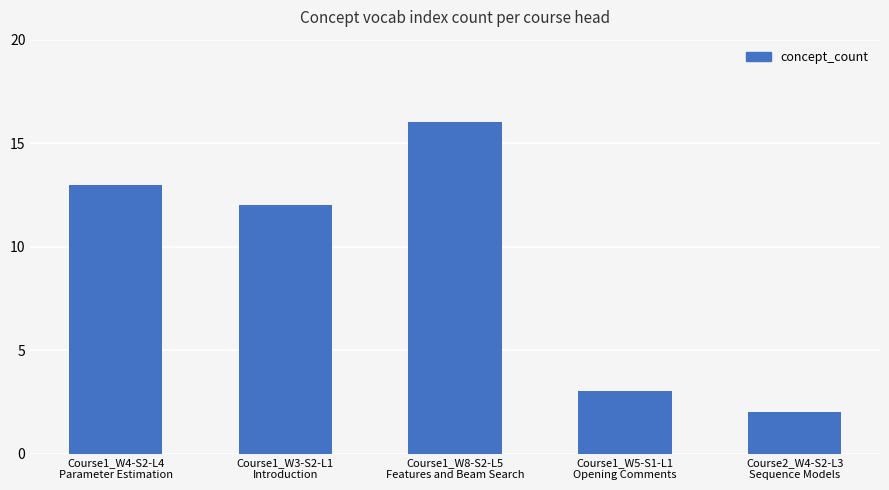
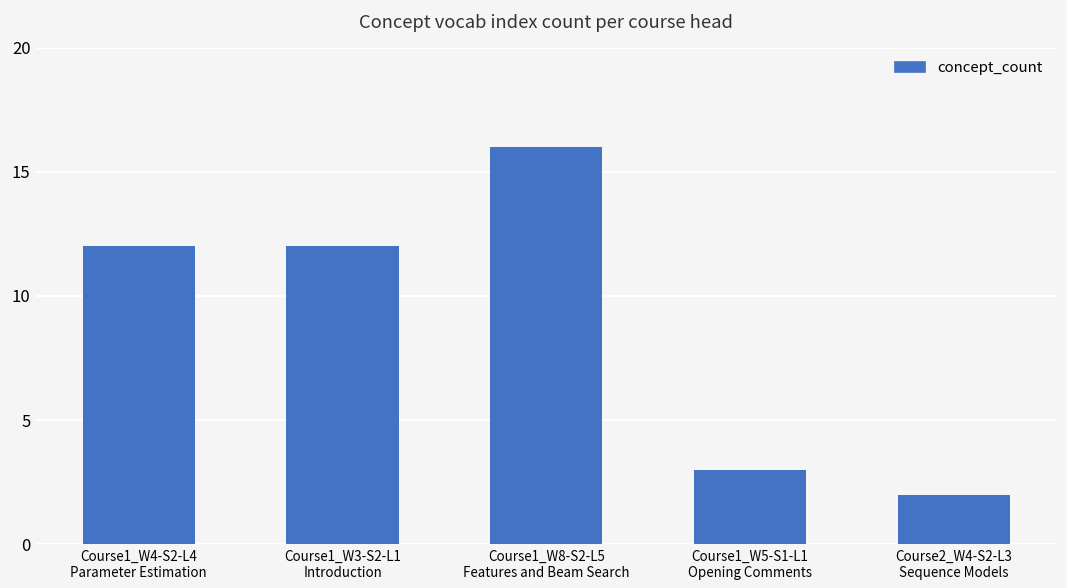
  {
-   "Course1_W4-S2-L4 Parameter Estimation": 13,
+   "Course1_W4-S2-L4 Parameter Estimation": 12,
    "Course1_W3-S2-L1 Introduction": 12,
    "Course1_W8-S2-L5 Features and Beam Search": 16,
    "Course1_W5-S1-L1 Opening Comments": 3,
    "Course2_W4-S2-L3 Sequence Models": 2
  }
